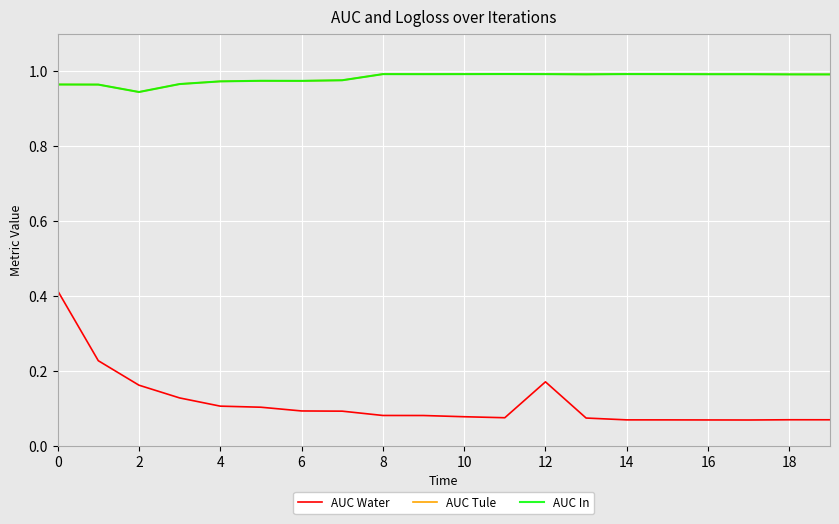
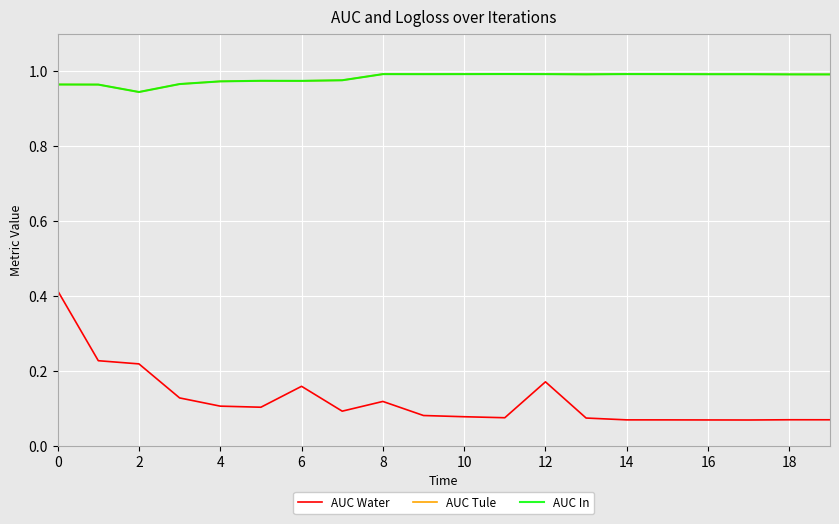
  {
    "AUC Water": {
      "0": 0.41,
-     "2": 0.16,
+     "2": 0.22,
      "4": 0.11,
-     "6": 0.09,
-     "8": 0.08,
+     "6": 0.16,
+     "8": 0.12,
      "10": 0.08,
      "12": 0.17,
      "14": 0.07,
      "16": 0.07,
      "18": 0.07
    },
    "AUC In": {
      "0": 0.96,
      "2": 0.94,
      "4": 0.97,
      "6": 0.97,
      "8": 0.99,
      "10": 0.99,
      "12": 0.99,
      "14": 0.99,
      "16": 0.99,
      "18": 0.99
    }
  }
